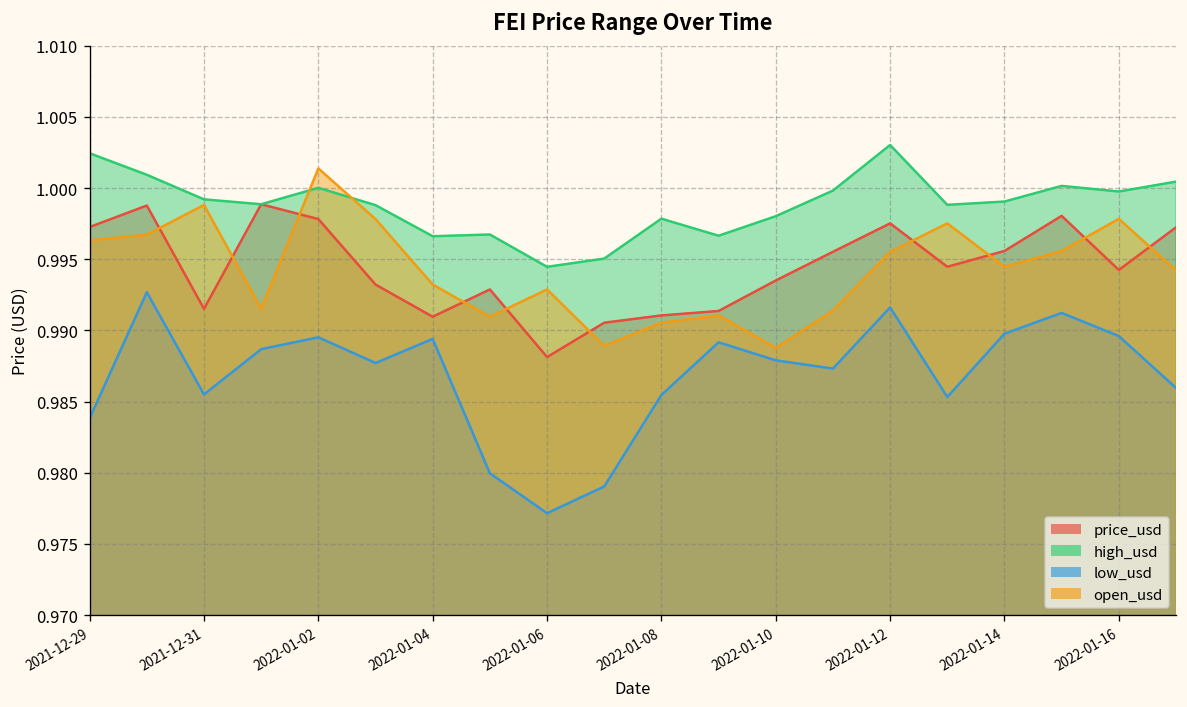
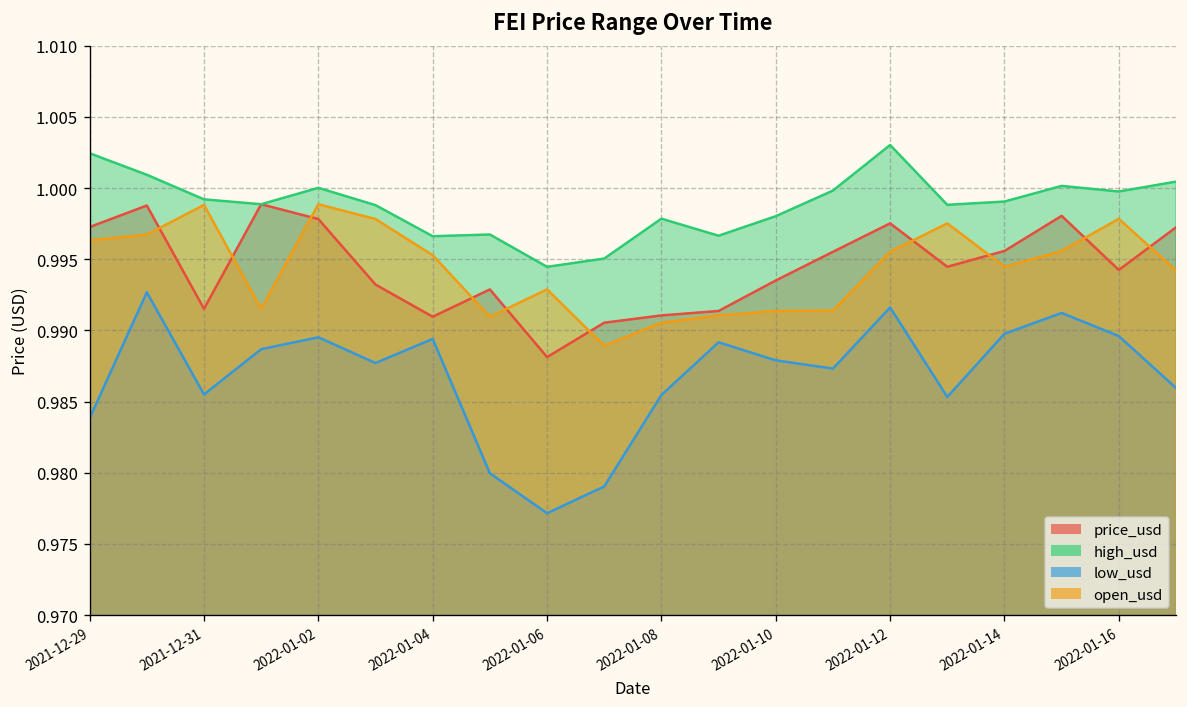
  {
    "price_usd": {
      "2021-12-29": 0.9973,
      "2021-12-31": 0.9915,
      "2022-01-02": 0.9978,
      "2022-01-04": 0.9910,
      "2022-01-06": 0.9881,
      "2022-01-08": 0.9910,
      "2022-01-10": 0.9935,
      "2022-01-12": 0.9975,
      "2022-01-14": 0.9956,
      "2022-01-16": 0.9942
    },
    "high_usd": {
      "2021-12-29": 1.0024,
      "2021-12-31": 0.9992,
      "2022-01-02": 1.0000,
      "2022-01-04": 0.9966,
      "2022-01-06": 0.9945,
      "2022-01-08": 0.9978,
      "2022-01-10": 0.9980,
      "2022-01-12": 1.0030,
      "2022-01-14": 0.9990,
      "2022-01-16": 0.9998
    },
    "low_usd": {
      "2021-12-29": 0.9838,
      "2021-12-31": 0.9855,
      "2022-01-02": 0.9895,
      "2022-01-04": 0.9894,
      "2022-01-06": 0.9772,
      "2022-01-08": 0.9855,
      "2022-01-10": 0.9879,
      "2022-01-12": 0.9916,
      "2022-01-14": 0.9898,
      "2022-01-16": 0.9896
    },
    "open_usd": {
      "2021-12-29": 0.9963,
      "2021-12-31": 0.9988,
-     "2022-01-02": 1.0014,
-     "2022-01-04": 0.9932,
+     "2022-01-02": 0.9989,
+     "2022-01-04": 0.9953,
      "2022-01-06": 0.9929,
      "2022-01-08": 0.9905,
-     "2022-01-10": 0.9888,
+     "2022-01-10": 0.9914,
      "2022-01-12": 0.9955,
      "2022-01-14": 0.9945,
      "2022-01-16": 0.9978
    }
  }
